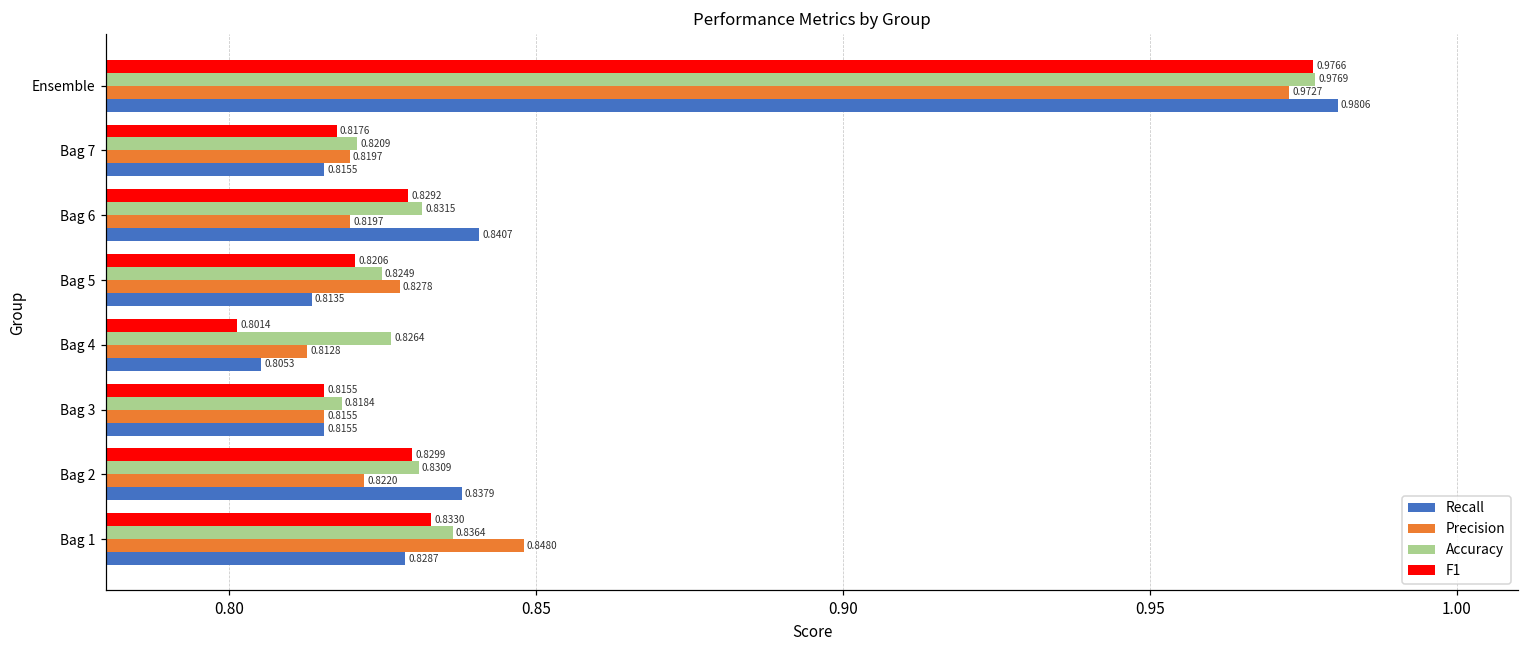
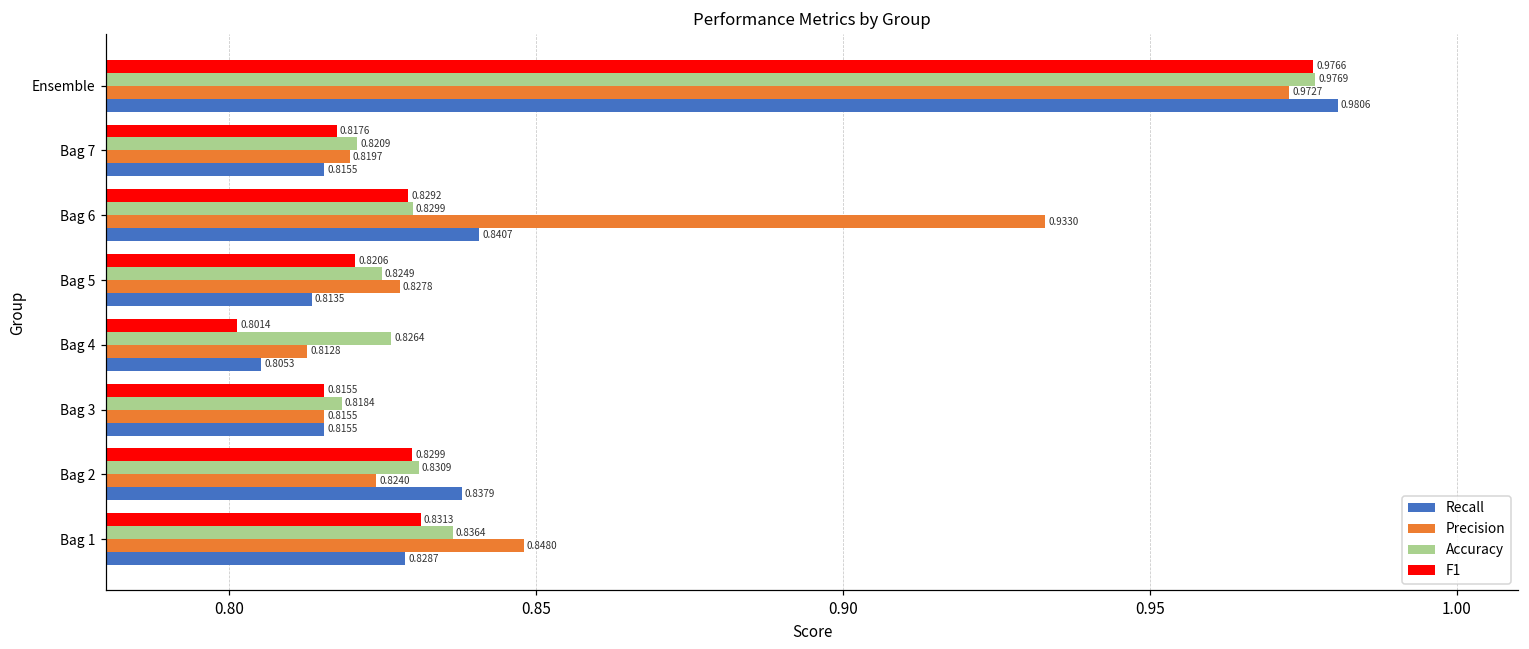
  {
    "Recall": {
      "Ensemble": 0.9806,
      "Bag 7": 0.8155,
      "Bag 6": 0.8407,
      "Bag 5": 0.8135,
      "Bag 4": 0.8053,
      "Bag 3": 0.8155,
      "Bag 2": 0.8379,
      "Bag 1": 0.8287
    },
    "Precision": {
      "Ensemble": 0.9727,
      "Bag 7": 0.8197,
-     "Bag 6": 0.8197,
+     "Bag 6": 0.9330,
      "Bag 5": 0.8278,
      "Bag 4": 0.8128,
      "Bag 3": 0.8155,
-     "Bag 2": 0.8220,
+     "Bag 2": 0.8240,
      "Bag 1": 0.8480
    },
    "Accuracy": {
      "Ensemble": 0.9769,
      "Bag 7": 0.8209,
-     "Bag 6": 0.8315,
+     "Bag 6": 0.8299,
      "Bag 5": 0.8249,
      "Bag 4": 0.8264,
      "Bag 3": 0.8184,
      "Bag 2": 0.8309,
      "Bag 1": 0.8364
    },
    "F1": {
      "Ensemble": 0.9766,
      "Bag 7": 0.8176,
      "Bag 6": 0.8292,
      "Bag 5": 0.8206,
      "Bag 4": 0.8014,
      "Bag 3": 0.8155,
      "Bag 2": 0.8299,
-     "Bag 1": 0.8330
+     "Bag 1": 0.8313
    }
  }
